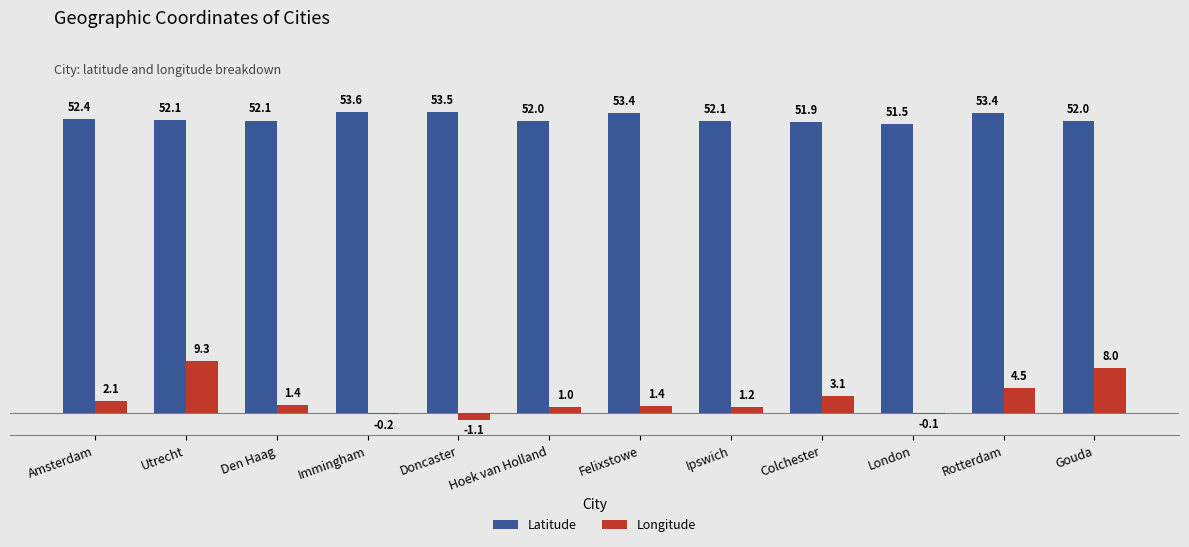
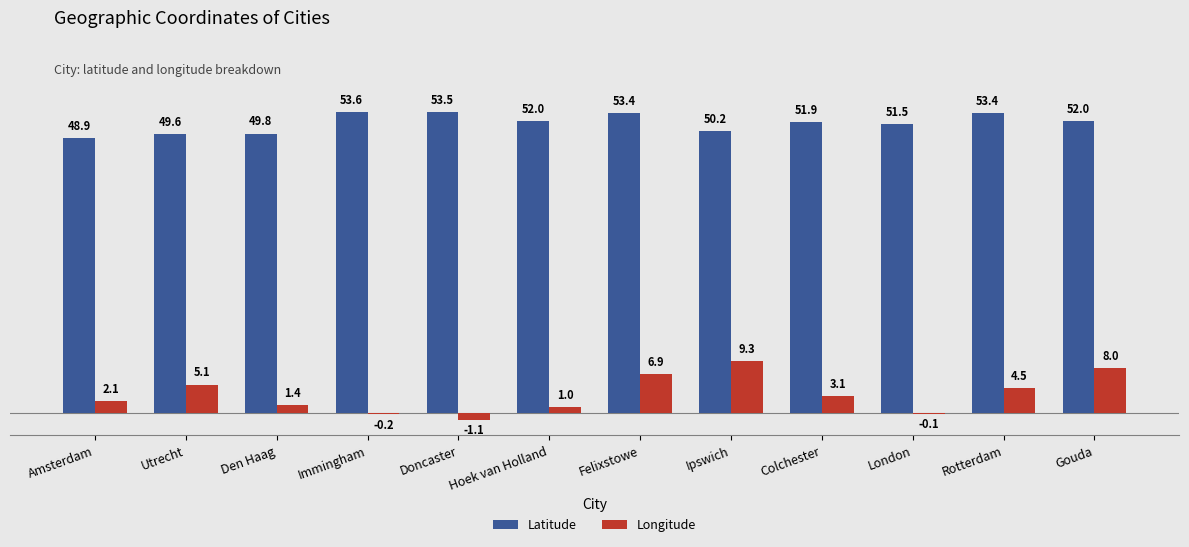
  {
    "Latitude": {
-     "Amsterdam": 52.4,
-     "Utrecht": 52.1,
-     "Den Haag": 52.1,
+     "Amsterdam": 48.9,
+     "Utrecht": 49.6,
+     "Den Haag": 49.8,
      "Immingham": 53.6,
      "Doncaster": 53.5,
      "Hoek van Holland": 52.0,
      "Felixstowe": 53.4,
-     "Ipswich": 52.1,
+     "Ipswich": 50.2,
      "Colchester": 51.9,
      "London": 51.5,
      "Rotterdam": 53.4,
      "Gouda": 52.0
    },
    "Longitude": {
      "Amsterdam": 2.1,
-     "Utrecht": 9.3,
+     "Utrecht": 5.1,
      "Den Haag": 1.4,
      "Immingham": -0.2,
      "Doncaster": -1.1,
      "Hoek van Holland": 1.0,
-     "Felixstowe": 1.4,
-     "Ipswich": 1.2,
+     "Felixstowe": 6.9,
+     "Ipswich": 9.3,
      "Colchester": 3.1,
      "London": -0.1,
      "Rotterdam": 4.5,
      "Gouda": 8.0
    }
  }
